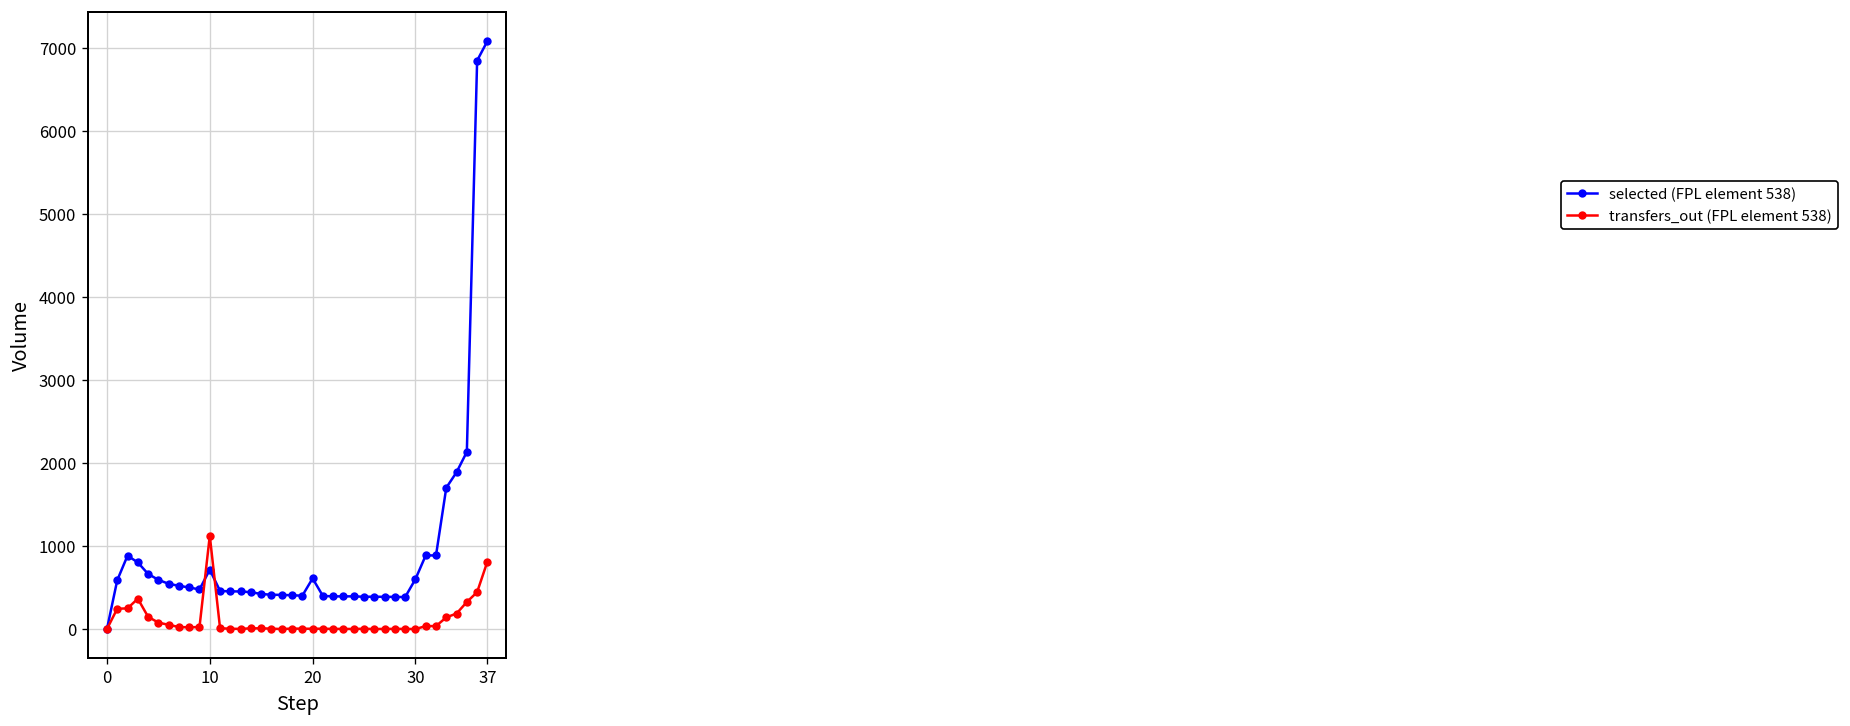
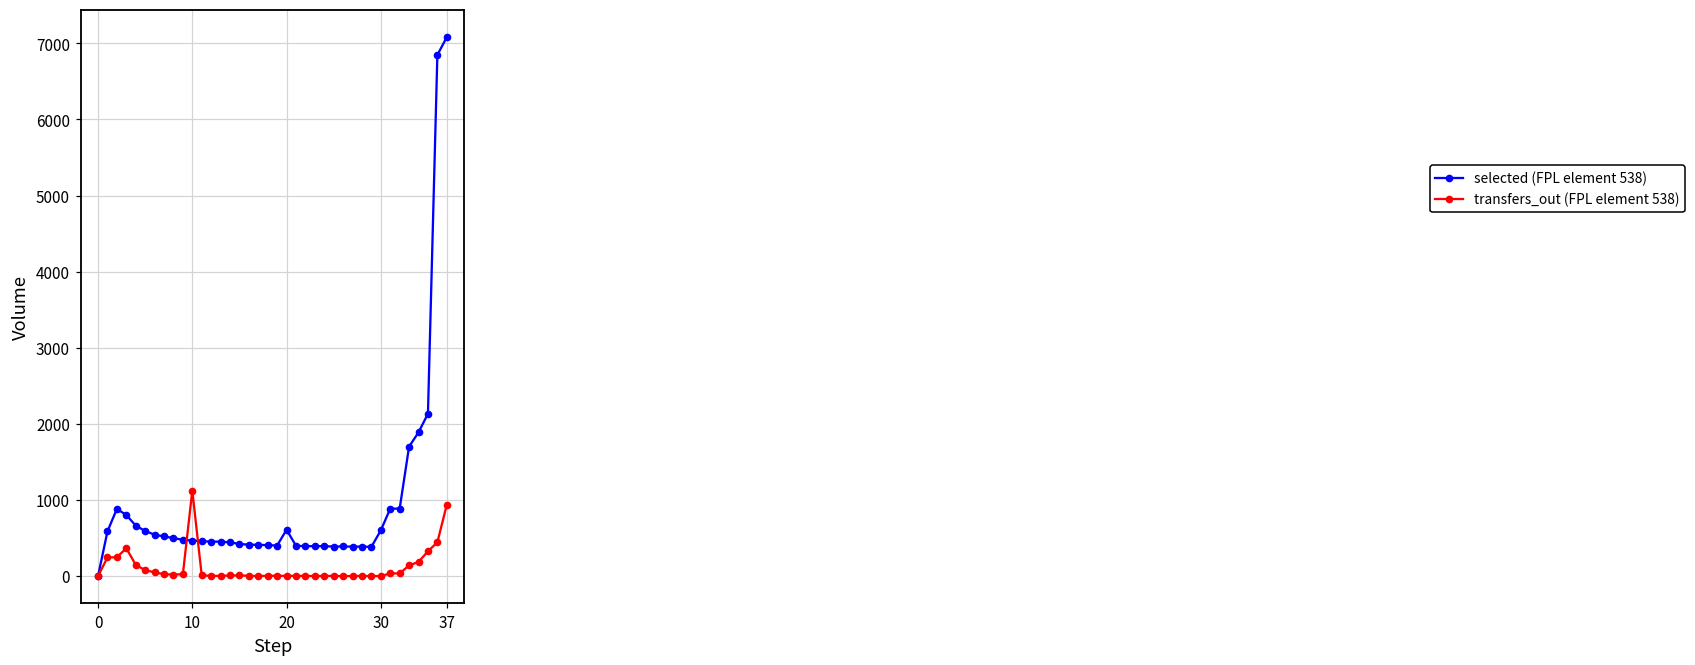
  {
    "selected (FPL element 538)": {
-     "10": 700,
+     "10": 500,
      "20": 600,
      "30": 600,
      "37": 7100
    },
    "transfers_out (FPL element 538)": {
      "10": 1100,
      "20": 0,
      "30": 0,
-     "37": 800
+     "37": 900
    }
  }
